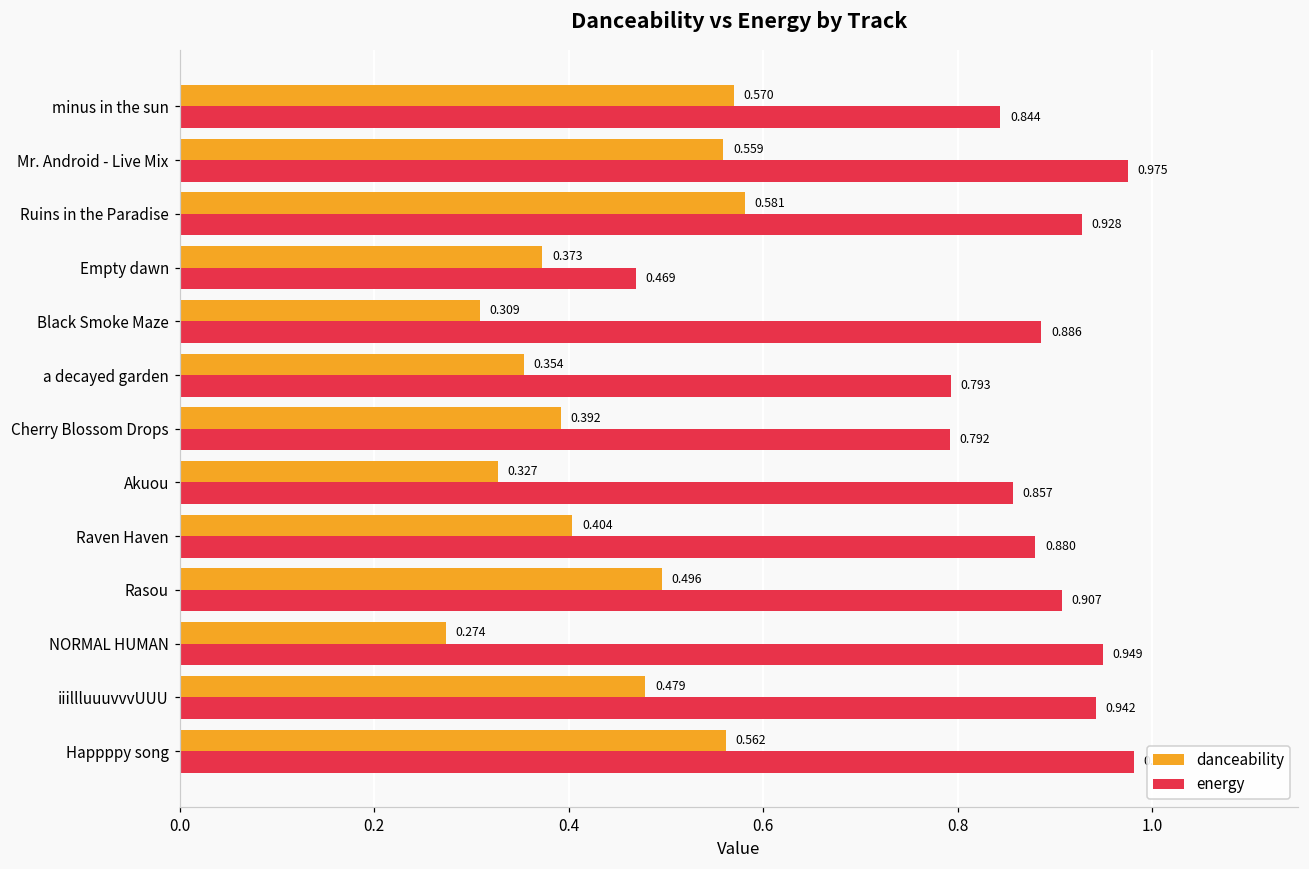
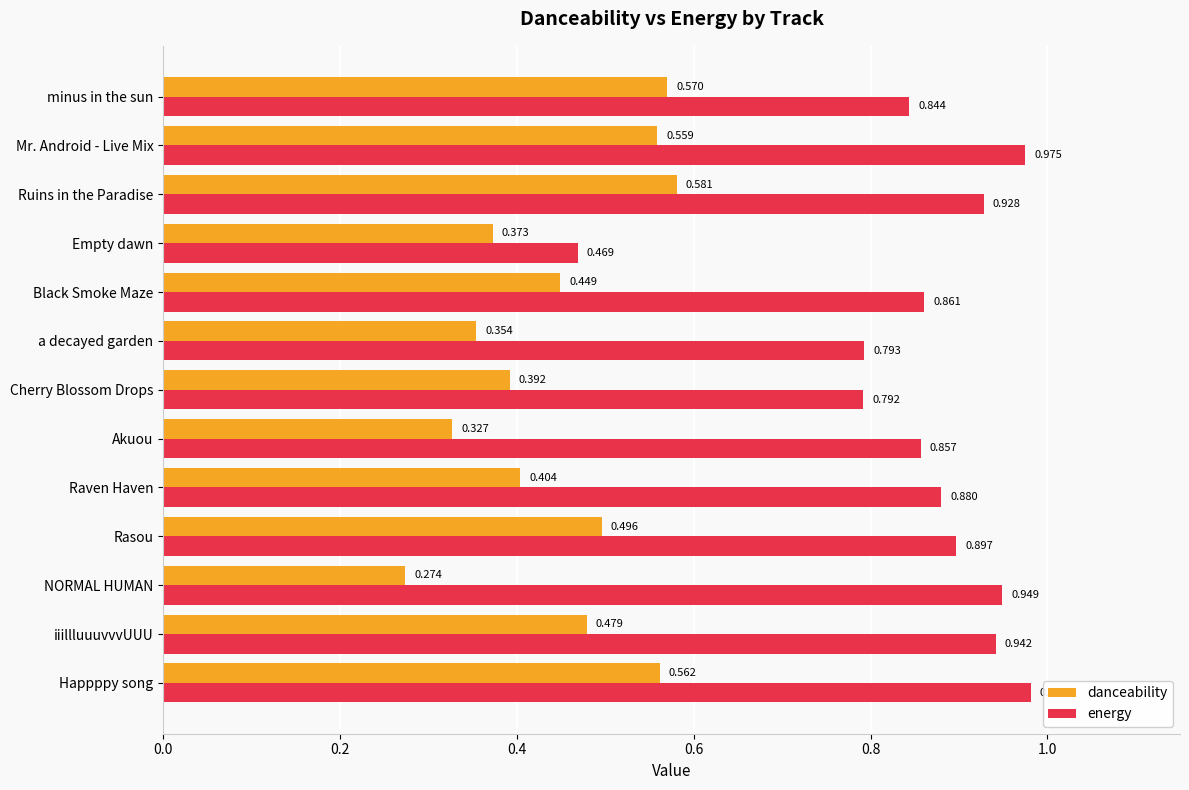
  {
    "danceability": {
      "minus in the sun": 0.570,
      "Mr. Android - Live Mix": 0.559,
      "Ruins in the Paradise": 0.581,
      "Empty dawn": 0.373,
-     "Black Smoke Maze": 0.309,
+     "Black Smoke Maze": 0.449,
      "a decayed garden": 0.354,
      "Cherry Blossom Drops": 0.392,
      "Akuou": 0.327,
      "Raven Haven": 0.404,
      "Rasou": 0.496,
      "NORMAL HUMAN": 0.274,
      "iiillluuuvvvUUU": 0.479,
      "Happppy song": 0.562
    },
    "energy": {
      "minus in the sun": 0.844,
      "Mr. Android - Live Mix": 0.975,
      "Ruins in the Paradise": 0.928,
      "Empty dawn": 0.469,
-     "Black Smoke Maze": 0.886,
+     "Black Smoke Maze": 0.861,
      "a decayed garden": 0.793,
      "Cherry Blossom Drops": 0.792,
      "Akuou": 0.857,
      "Raven Haven": 0.880,
-     "Rasou": 0.907,
+     "Rasou": 0.897,
      "NORMAL HUMAN": 0.949,
      "iiillluuuvvvUUU": 0.942
    }
  }
